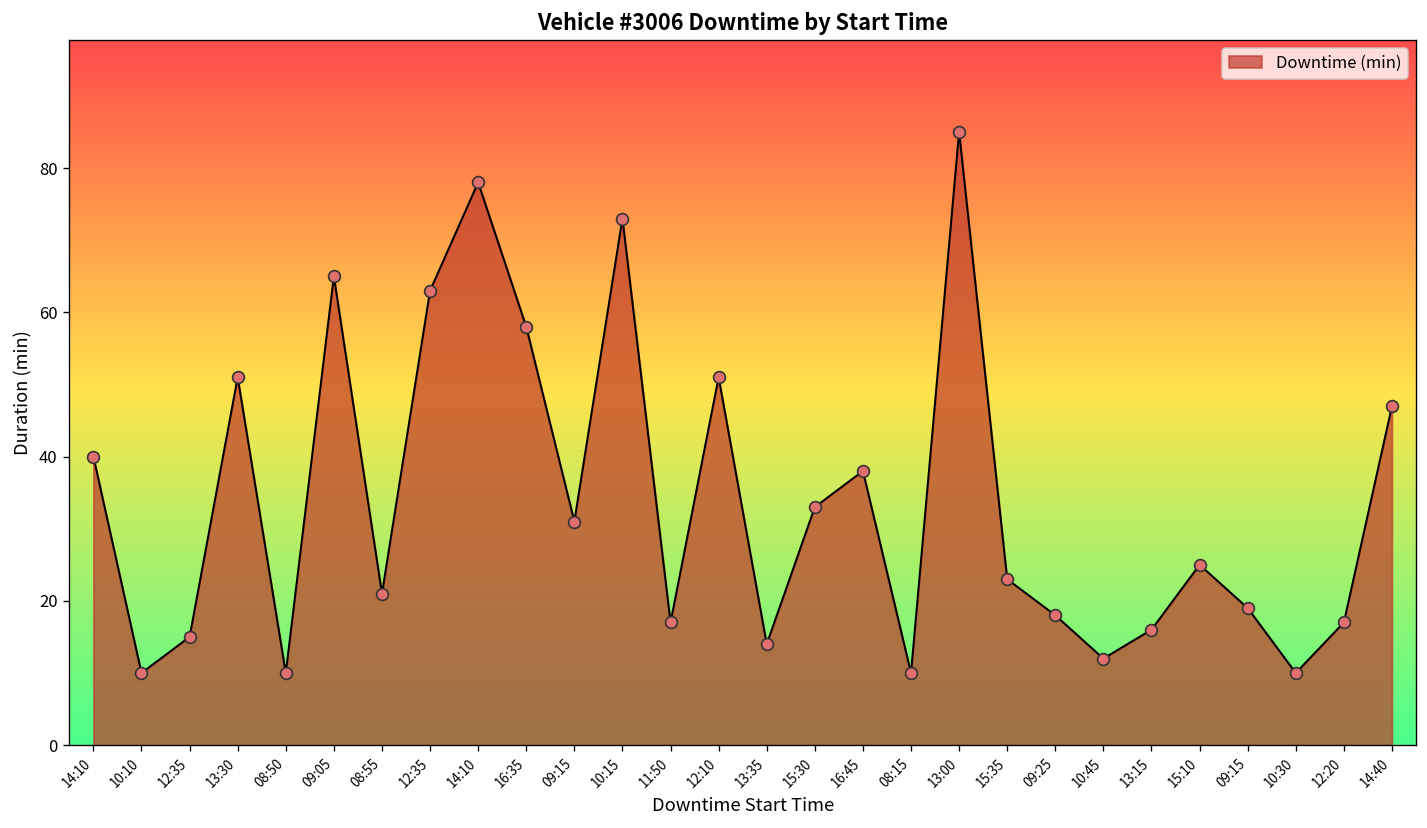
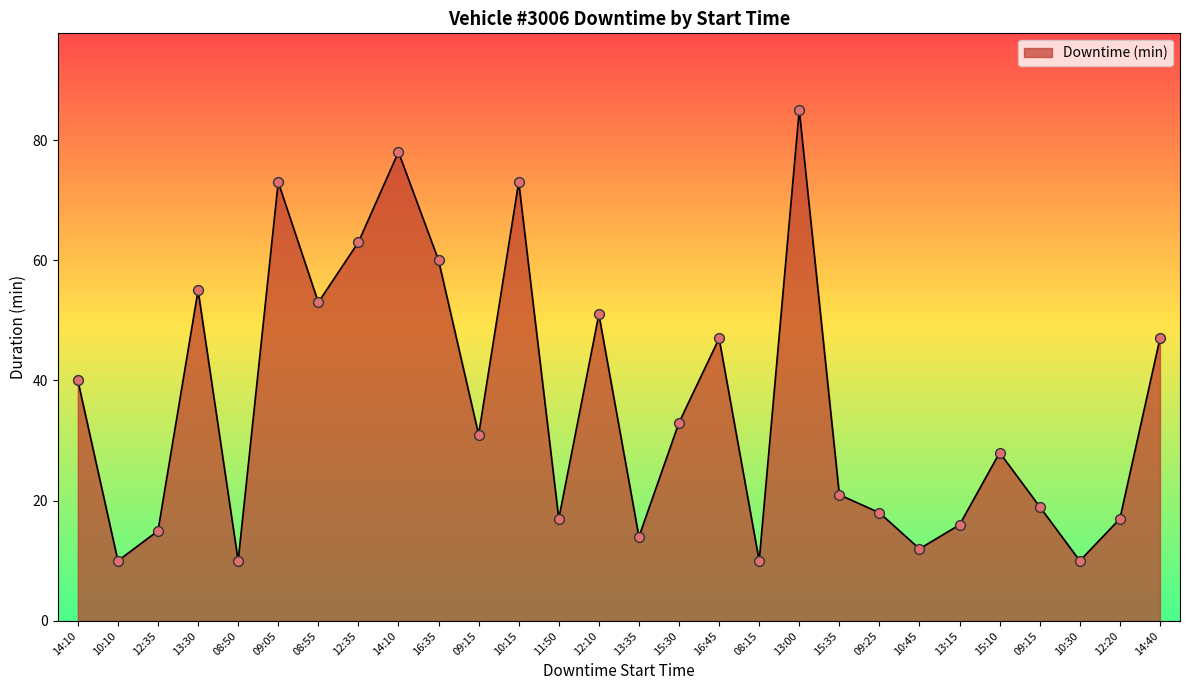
  {
    "10:10": 10,
-   "13:30": 51,
+   "13:30": 55,
    "08:50": 10,
-   "09:05": 65,
-   "08:55": 21,
-   "16:35": 58,
+   "09:05": 73,
+   "08:55": 53,
+   "16:35": 60,
    "10:15": 73,
    "11:50": 17,
    "12:10": 51,
    "13:35": 14,
    "15:30": 33,
-   "16:45": 38,
+   "16:45": 47,
    "08:15": 10,
    "13:00": 85,
-   "15:35": 23,
+   "15:35": 21,
    "09:25": 18,
    "10:45": 12,
    "13:15": 16,
-   "15:10": 25,
+   "15:10": 28,
    "10:30": 10,
    "12:20": 17,
    "14:40": 47
  }
